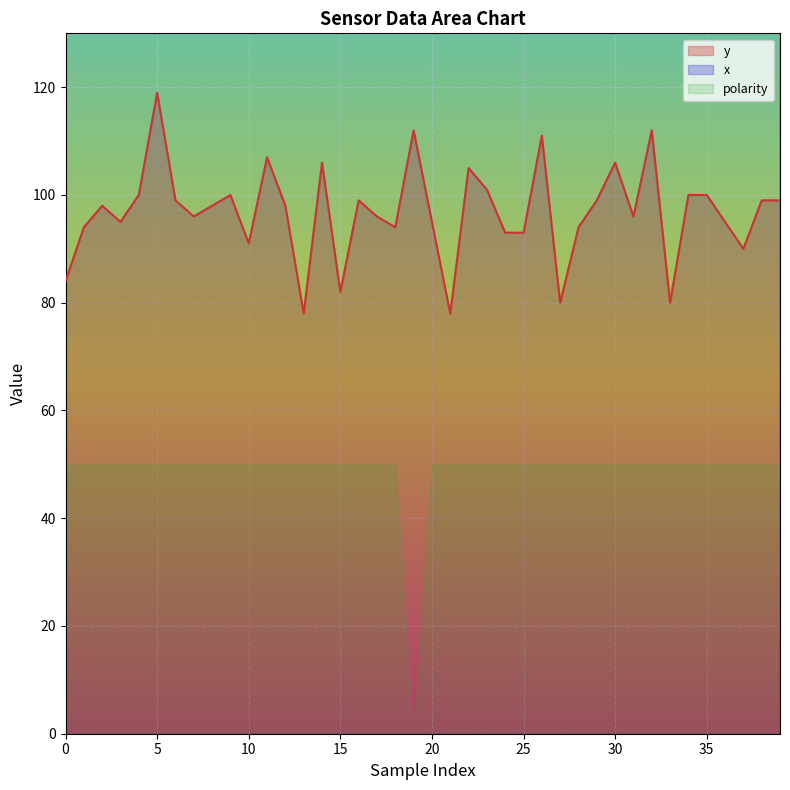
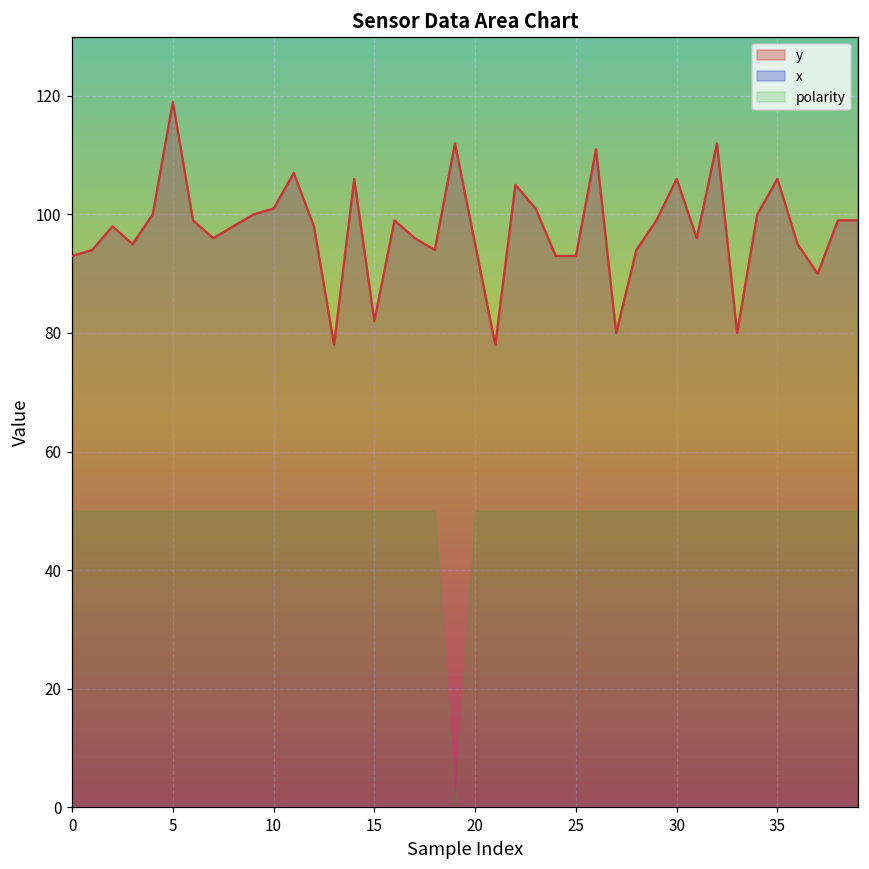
  {
    "y": {
-     "0": 84,
+     "0": 93,
      "5": 119,
-     "10": 91,
+     "10": 101,
      "15": 82,
      "20": 95,
      "25": 93,
      "30": 106,
-     "35": 100
+     "35": 106
    },
    "polarity": {
      "0": 50,
      "5": 50,
      "10": 50,
      "15": 50,
      "20": 50,
      "25": 50,
      "30": 50,
      "35": 50
    }
  }
